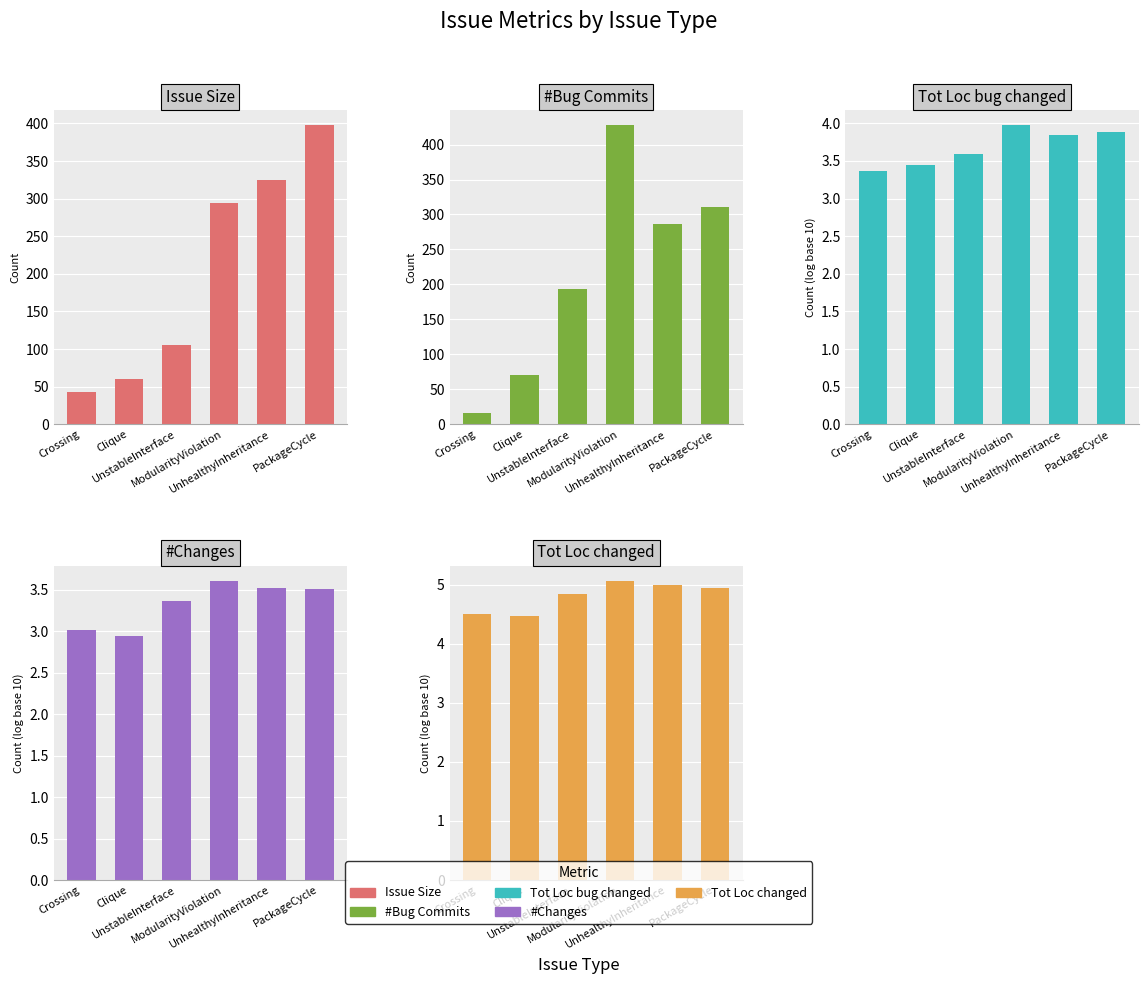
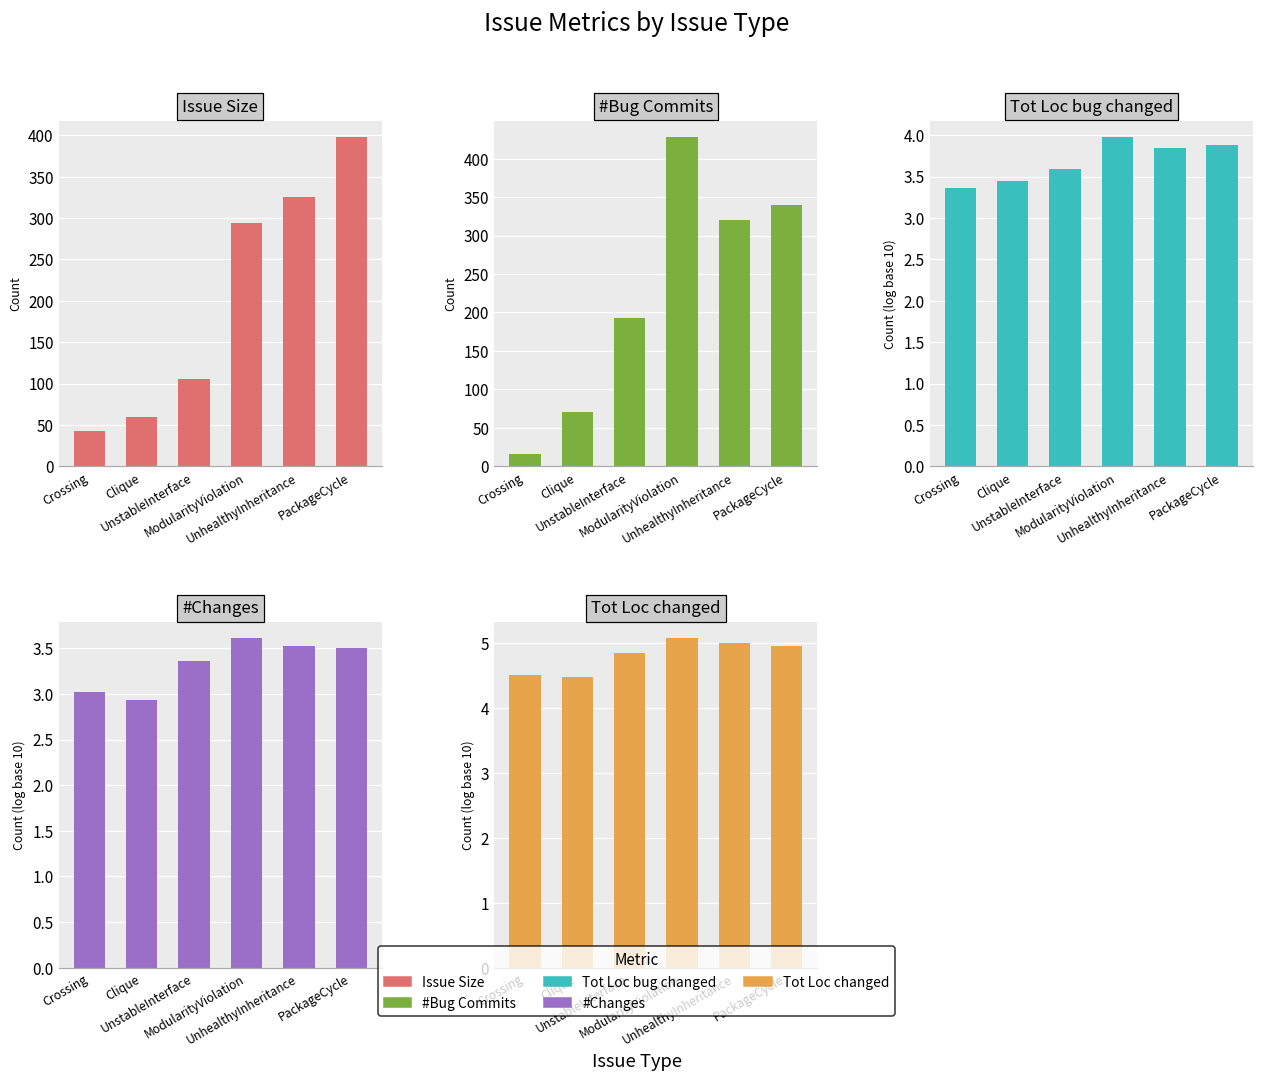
  {
    "Issue Size": {
      "Crossing": 40,
      "Clique": 60,
      "UnstableInterface": 110,
      "ModularityViolation": 290,
      "UnhealthyInheritance": 330,
      "PackageCycle": 400
    },
    "#Bug Commits": {
      "Crossing": 20,
      "Clique": 70,
      "UnstableInterface": 190,
      "ModularityViolation": 430,
-     "UnhealthyInheritance": 290,
-     "PackageCycle": 310
+     "UnhealthyInheritance": 320,
+     "PackageCycle": 340
    },
    "Tot Loc bug changed": {
      "Crossing": 3.4,
      "Clique": 3.4,
      "UnstableInterface": 3.6,
      "ModularityViolation": 4.0,
      "UnhealthyInheritance": 3.8,
      "PackageCycle": 3.9
    },
    "#Changes": {
      "Crossing": 3.0,
      "Clique": 2.9,
      "UnstableInterface": 3.4,
      "ModularityViolation": 3.6,
      "UnhealthyInheritance": 3.5,
      "PackageCycle": 3.5
    },
    "Tot Loc changed": {
      "Crossing": 4.5,
      "Clique": 4.5,
      "UnstableInterface": 4.8,
      "ModularityViolation": 5.1,
      "UnhealthyInheritance": 5.0,
      "PackageCycle": 4.9
    }
  }
